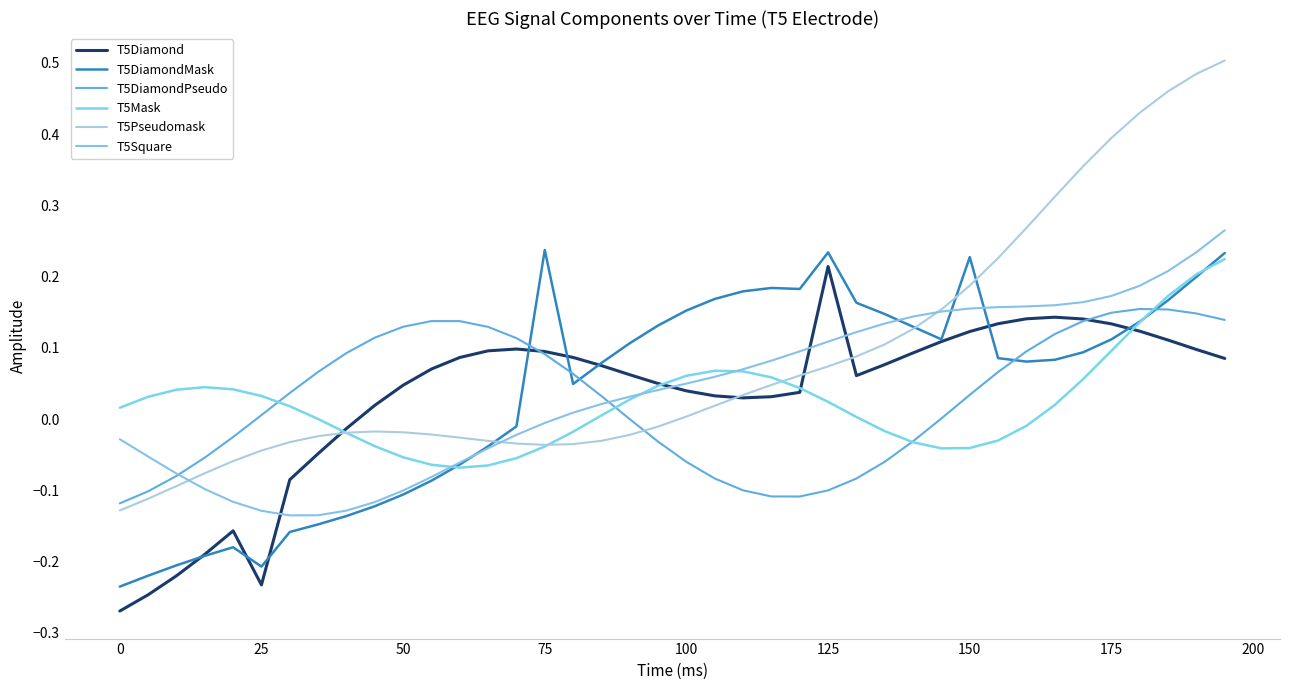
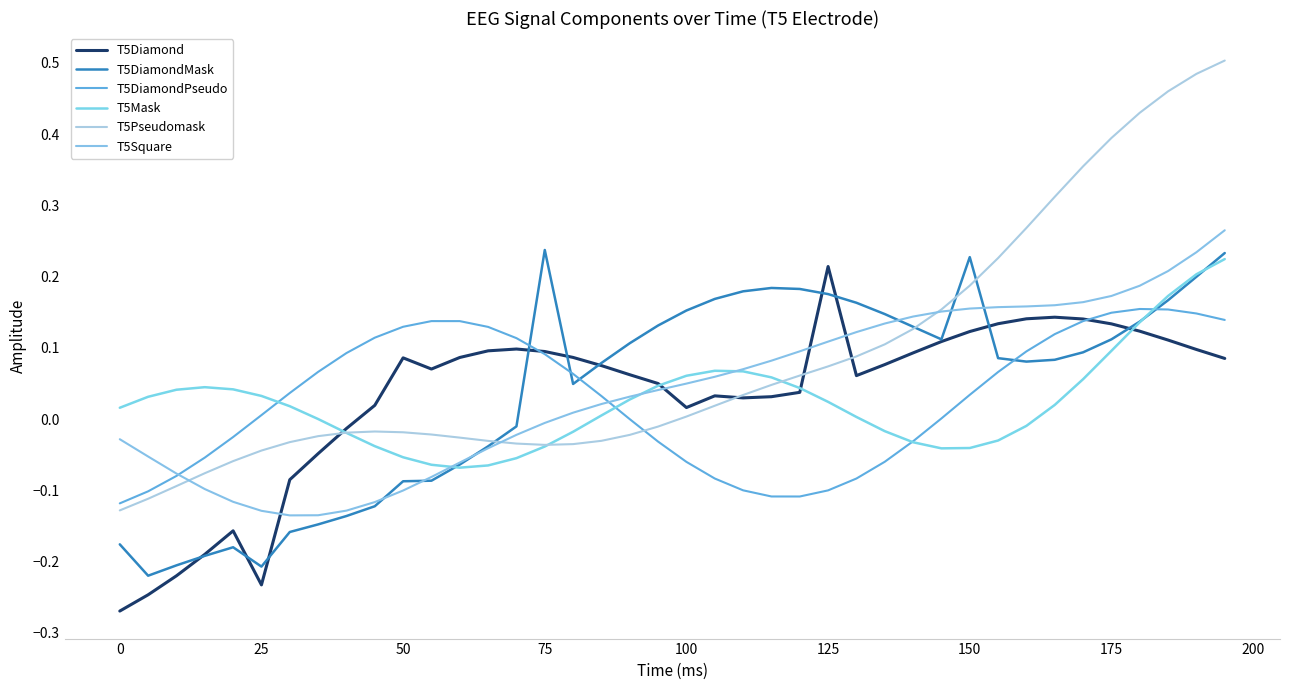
  {
    "T5Diamond": {
      "0": -0.27,
      "25": -0.23,
-     "50": 0.05,
+     "50": 0.09,
      "75": 0.09,
-     "100": 0.04,
+     "100": 0.02,
      "125": 0.21,
      "150": 0.12,
      "175": 0.13
    },
    "T5DiamondMask": {
-     "0": -0.24,
+     "0": -0.18,
      "25": -0.21,
-     "50": -0.11,
+     "50": -0.09,
      "75": 0.24,
      "100": 0.15,
-     "125": 0.23,
+     "125": 0.18,
      "150": 0.23,
      "175": 0.11
    }
  }
